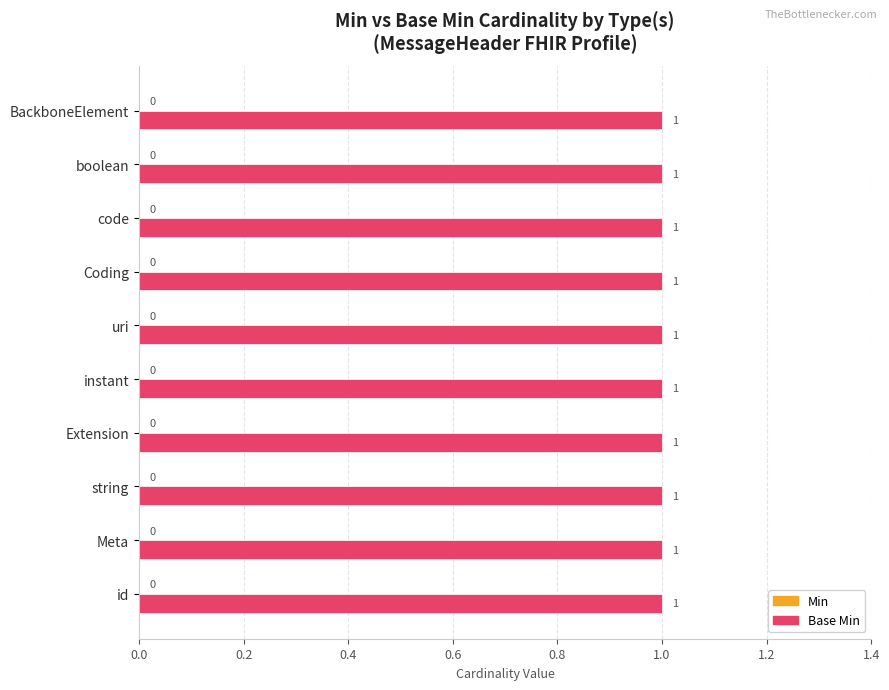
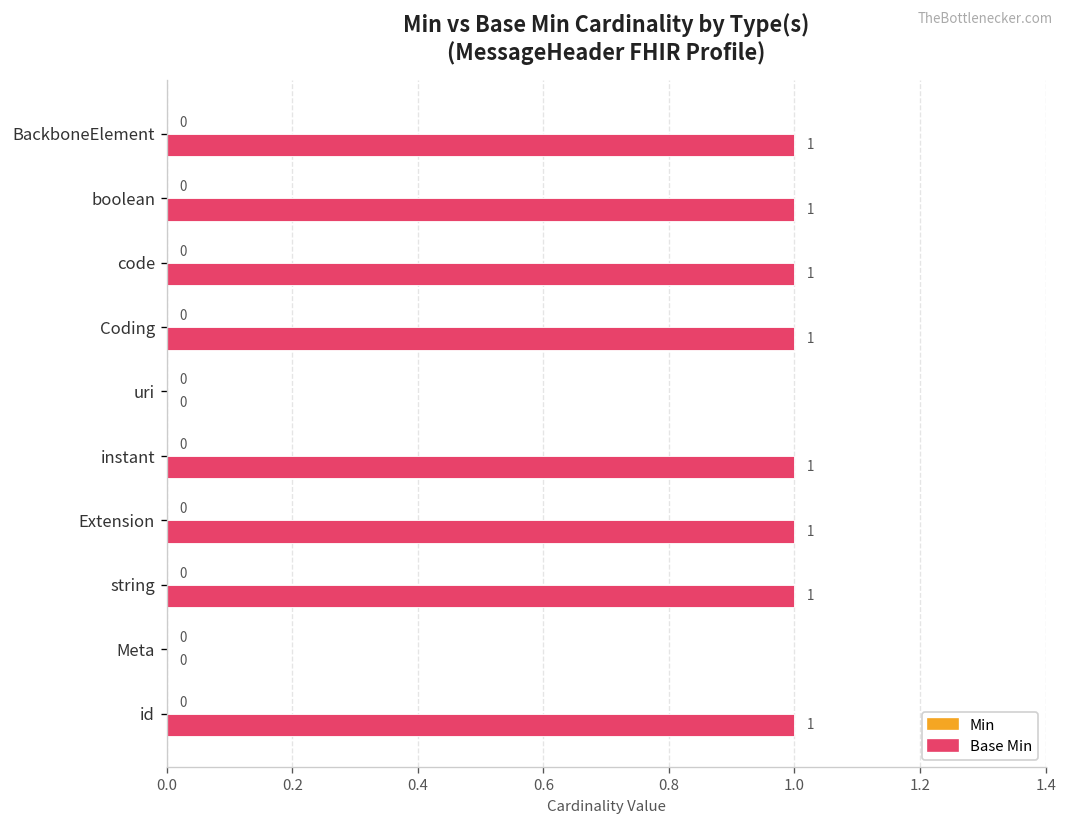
  {
    "Min": {
      "BackboneElement": 0,
      "boolean": 0,
      "code": 0,
      "Coding": 0,
      "uri": 0,
      "instant": 0,
      "Extension": 0,
      "string": 0,
      "Meta": 0,
      "id": 0
    },
    "Base Min": {
      "BackboneElement": 1,
      "boolean": 1,
      "code": 1,
      "Coding": 1,
-     "uri": 1,
+     "uri": 0,
      "instant": 1,
      "Extension": 1,
      "string": 1,
-     "Meta": 1,
+     "Meta": 0,
      "id": 1
    }
  }
